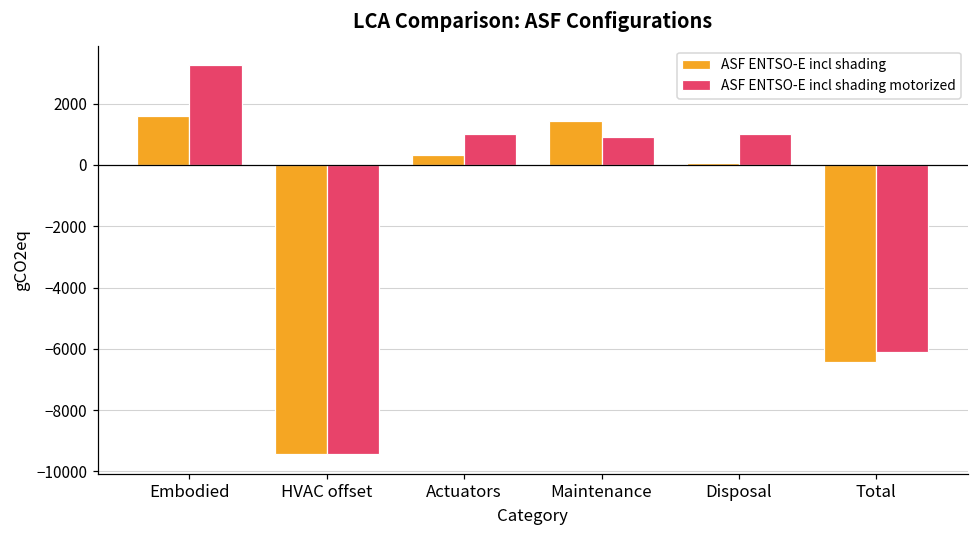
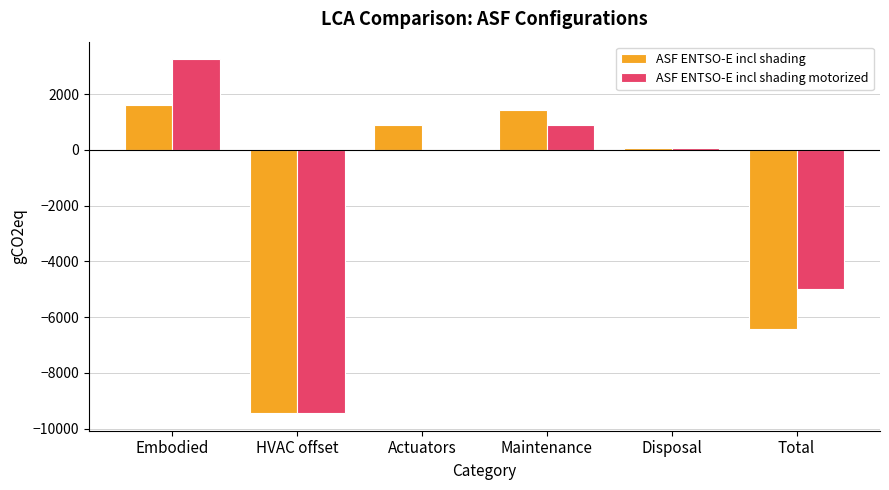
  {
    "ASF ENTSO-E incl shading": {
      "Embodied": 1600,
      "HVAC offset": -9400,
-     "Actuators": 300,
+     "Actuators": 900,
      "Maintenance": 1400,
      "Total": -6400
    },
    "ASF ENTSO-E incl shading motorized": {
      "Embodied": 3300,
      "HVAC offset": -9400,
-     "Actuators": 1000,
+     "Actuators": 0,
      "Maintenance": 900,
-     "Disposal": 1000,
-     "Total": -6100
+     "Disposal": 100,
+     "Total": -5000
    }
  }
